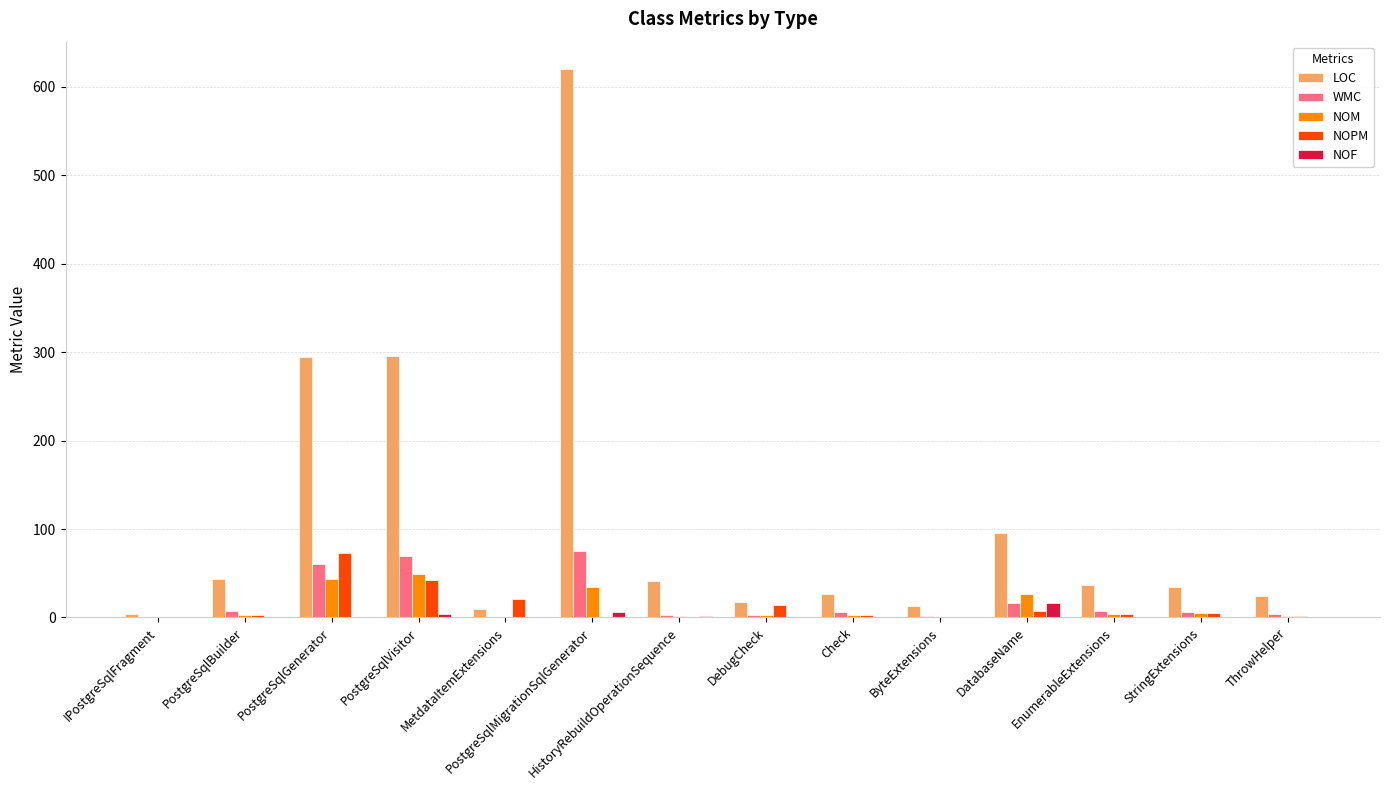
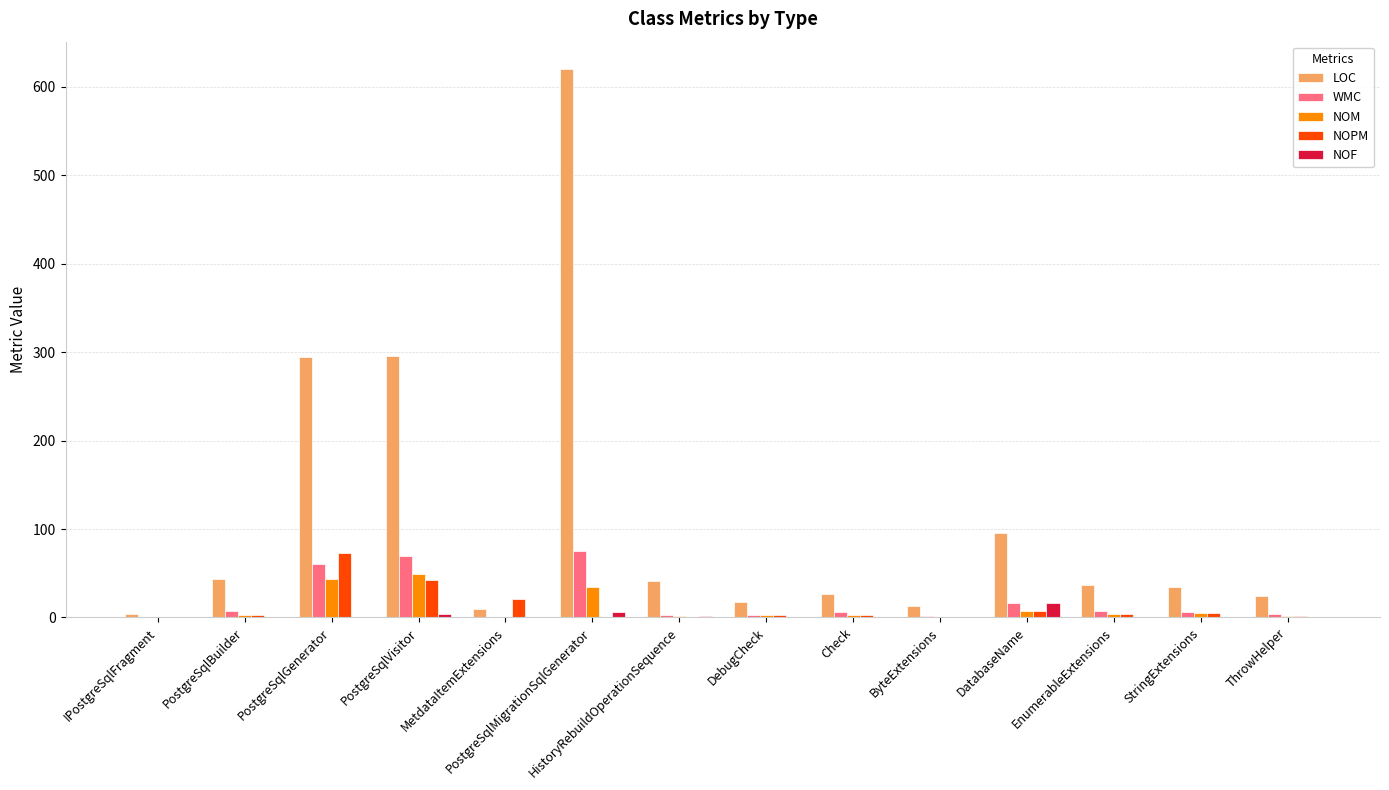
  {
    "LOC": {
      "IPostgreSqlFragment": 0,
      "PostgreSqlBuilder": 40,
      "PostgreSqlGenerator": 290,
      "PostgreSqlVisitor": 300,
      "MetdataItemExtensions": 10,
      "PostgreSqlMigrationSqlGenerator": 620,
      "HistoryRebuildOperationSequence": 40,
      "DebugCheck": 20,
      "Check": 30,
      "ByteExtensions": 10,
      "DatabaseName": 100,
      "EnumerableExtensions": 40,
      "StringExtensions": 30,
      "ThrowHelper": 20
    },
    "WMC": {
      "PostgreSqlBuilder": 10,
      "PostgreSqlGenerator": 60,
      "PostgreSqlVisitor": 70,
      "PostgreSqlMigrationSqlGenerator": 80,
      "HistoryRebuildOperationSequence": 0,
      "DebugCheck": 0,
      "Check": 10,
      "DatabaseName": 20,
      "EnumerableExtensions": 10,
      "StringExtensions": 10,
      "ThrowHelper": 0
    },
    "NOM": {
      "PostgreSqlBuilder": 0,
      "PostgreSqlGenerator": 40,
      "PostgreSqlVisitor": 50,
      "PostgreSqlMigrationSqlGenerator": 30,
      "DebugCheck": 0,
      "Check": 0,
-     "DatabaseName": 30,
+     "DatabaseName": 10,
      "EnumerableExtensions": 0,
      "StringExtensions": 10
    },
    "NOPM": {
      "IPostgreSqlFragment": 0,
      "PostgreSqlBuilder": 0,
      "PostgreSqlGenerator": 70,
      "PostgreSqlVisitor": 40,
      "MetdataItemExtensions": 20,
-     "DebugCheck": 10,
+     "DebugCheck": 0,
      "Check": 0,
      "DatabaseName": 10,
      "EnumerableExtensions": 0,
      "StringExtensions": 10
    },
    "NOF": {
      "IPostgreSqlFragment": 0,
      "PostgreSqlGenerator": 0,
      "PostgreSqlVisitor": 0,
      "MetdataItemExtensions": 0,
      "PostgreSqlMigrationSqlGenerator": 10,
      "DebugCheck": 0,
      "Check": 0,
      "ByteExtensions": 0,
      "DatabaseName": 20,
      "EnumerableExtensions": 0,
      "ThrowHelper": 0
    }
  }
